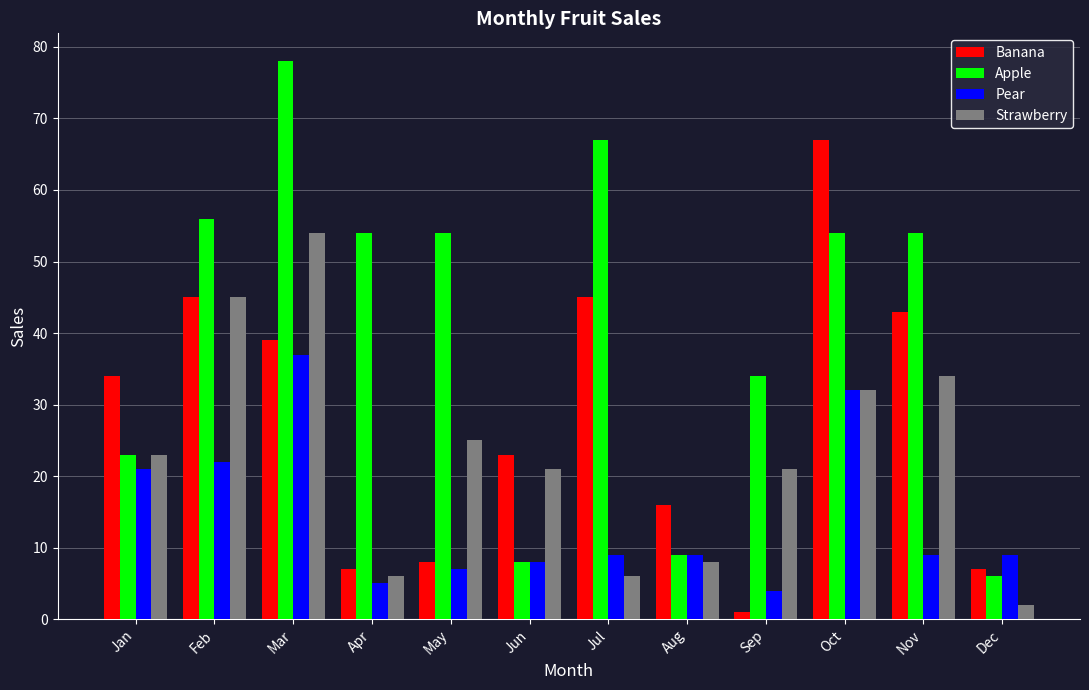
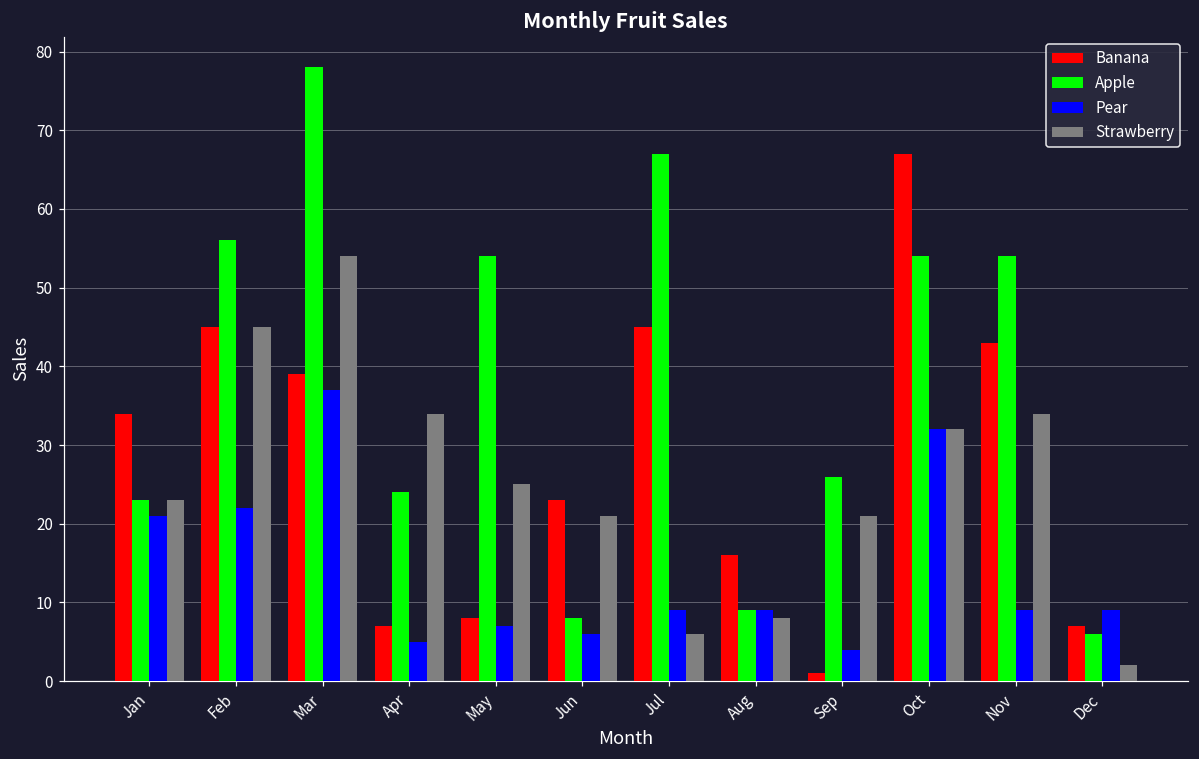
  {
    "Banana": {
      "Jan": 34,
      "Feb": 45,
      "Mar": 39,
      "Apr": 7,
      "May": 8,
      "Jun": 23,
      "Jul": 45,
      "Aug": 16,
      "Sep": 1,
      "Oct": 67,
      "Nov": 43,
      "Dec": 7
    },
    "Apple": {
      "Jan": 23,
      "Feb": 56,
      "Mar": 78,
-     "Apr": 54,
+     "Apr": 24,
      "May": 54,
      "Jun": 8,
      "Jul": 67,
      "Aug": 9,
-     "Sep": 34,
+     "Sep": 26,
      "Oct": 54,
      "Nov": 54,
      "Dec": 6
    },
    "Pear": {
      "Jan": 21,
      "Feb": 22,
      "Mar": 37,
      "Apr": 5,
      "May": 7,
-     "Jun": 8,
+     "Jun": 6,
      "Jul": 9,
      "Aug": 9,
      "Sep": 4,
      "Oct": 32,
      "Nov": 9,
      "Dec": 9
    },
    "Strawberry": {
      "Jan": 23,
      "Feb": 45,
      "Mar": 54,
-     "Apr": 6,
+     "Apr": 34,
      "May": 25,
      "Jun": 21,
      "Jul": 6,
      "Aug": 8,
      "Sep": 21,
      "Oct": 32,
      "Nov": 34,
      "Dec": 2
    }
  }
